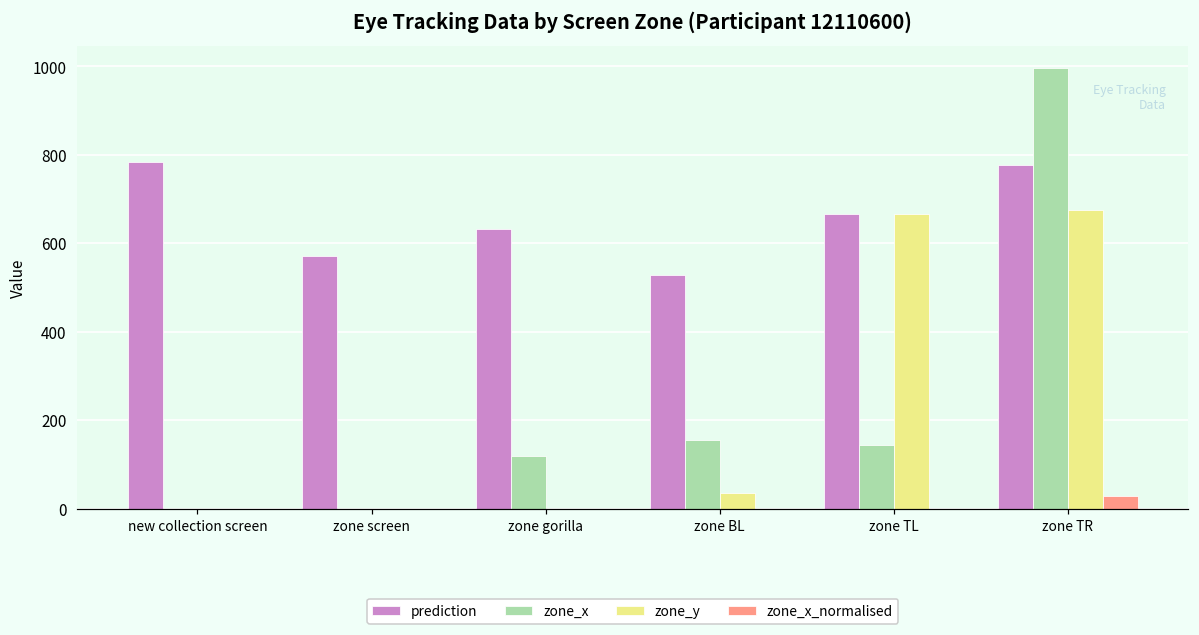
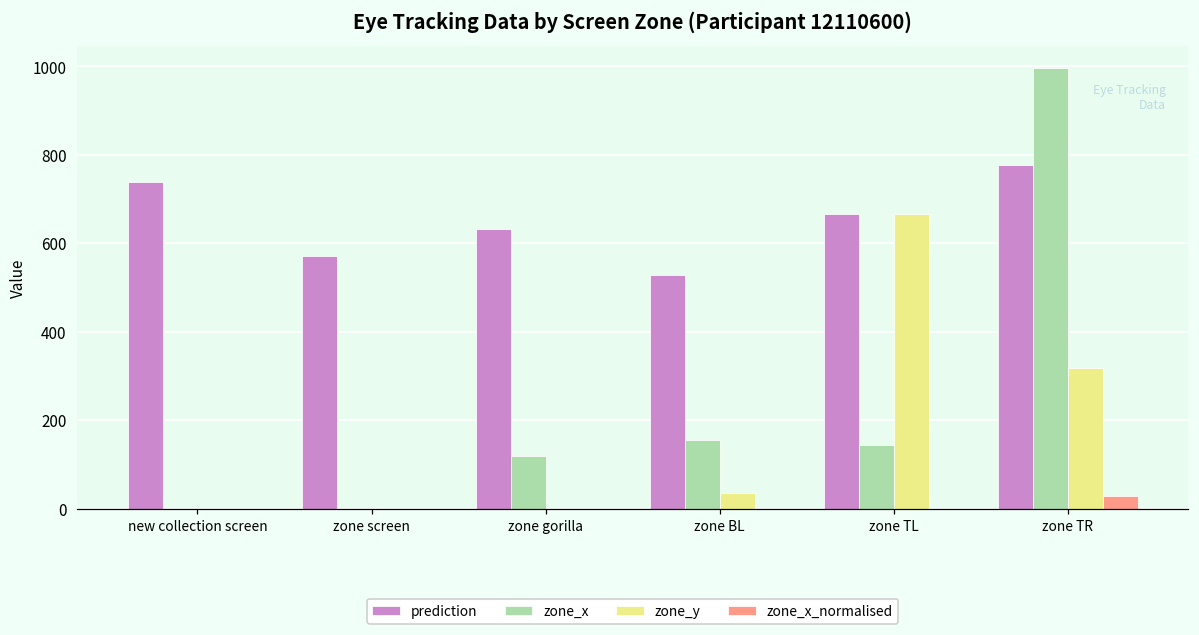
  {
    "prediction": {
-     "new collection screen": 780,
+     "new collection screen": 740,
      "zone screen": 570,
      "zone gorilla": 630,
      "zone BL": 530,
      "zone TL": 670,
      "zone TR": 780
    },
    "zone_x": {
      "new collection screen": 0,
      "zone screen": 0,
      "zone gorilla": 120,
      "zone BL": 160,
      "zone TL": 140,
      "zone TR": 1000
    },
    "zone_y": {
      "new collection screen": 0,
      "zone screen": 0,
      "zone gorilla": 0,
      "zone BL": 40,
      "zone TL": 670,
-     "zone TR": 680
+     "zone TR": 320
    },
    "zone_x_normalised": {
      "new collection screen": 0,
      "zone screen": 0,
      "zone gorilla": 0,
      "zone TR": 30
    }
  }
